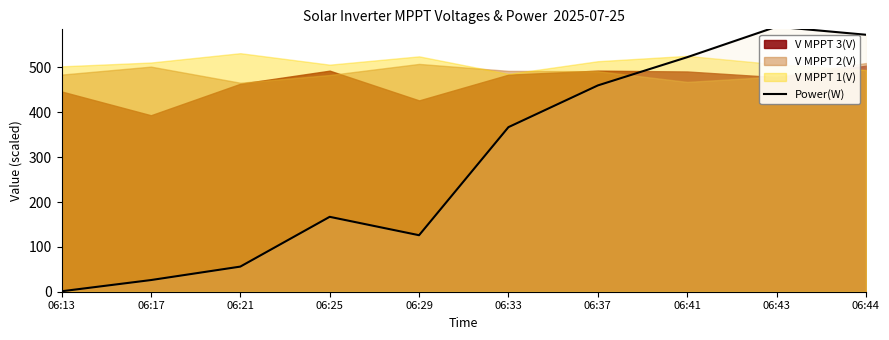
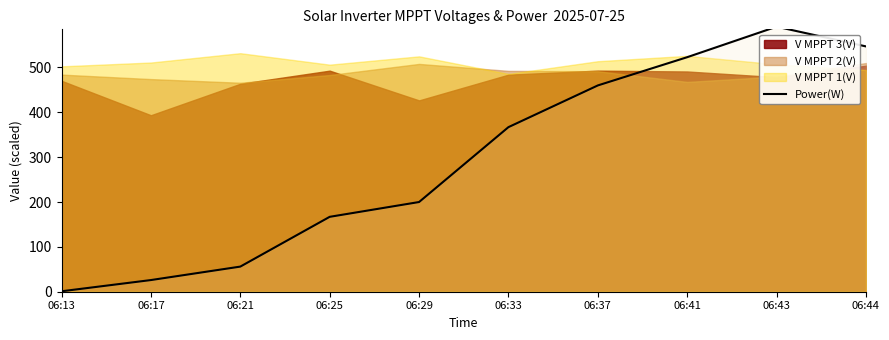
  {
    "V MPPT 3(V)": {
-     "06:13": 450,
+     "06:13": 470,
      "06:17": 390,
      "06:25": 490,
      "06:29": 430,
      "06:41": 490,
      "06:44": 500
    },
    "Power(W)": {
      "06:13": 0,
      "06:17": 30,
      "06:21": 60,
      "06:25": 170,
-     "06:29": 130,
+     "06:29": 200,
      "06:33": 370,
      "06:37": 460,
-     "06:44": 570
+     "06:44": 550
    },
    "V MPPT 2(V)": {
      "06:13": 480,
-     "06:17": 500,
+     "06:17": 470,
      "06:25": 480,
      "06:29": 510,
      "06:33": 490,
      "06:41": 470,
      "06:44": 510
    },
    "V MPPT 1(V)": {
      "06:13": 500,
      "06:17": 510,
      "06:21": 530,
      "06:25": 510,
      "06:29": 520,
      "06:37": 510,
      "06:44": 490
    }
  }
